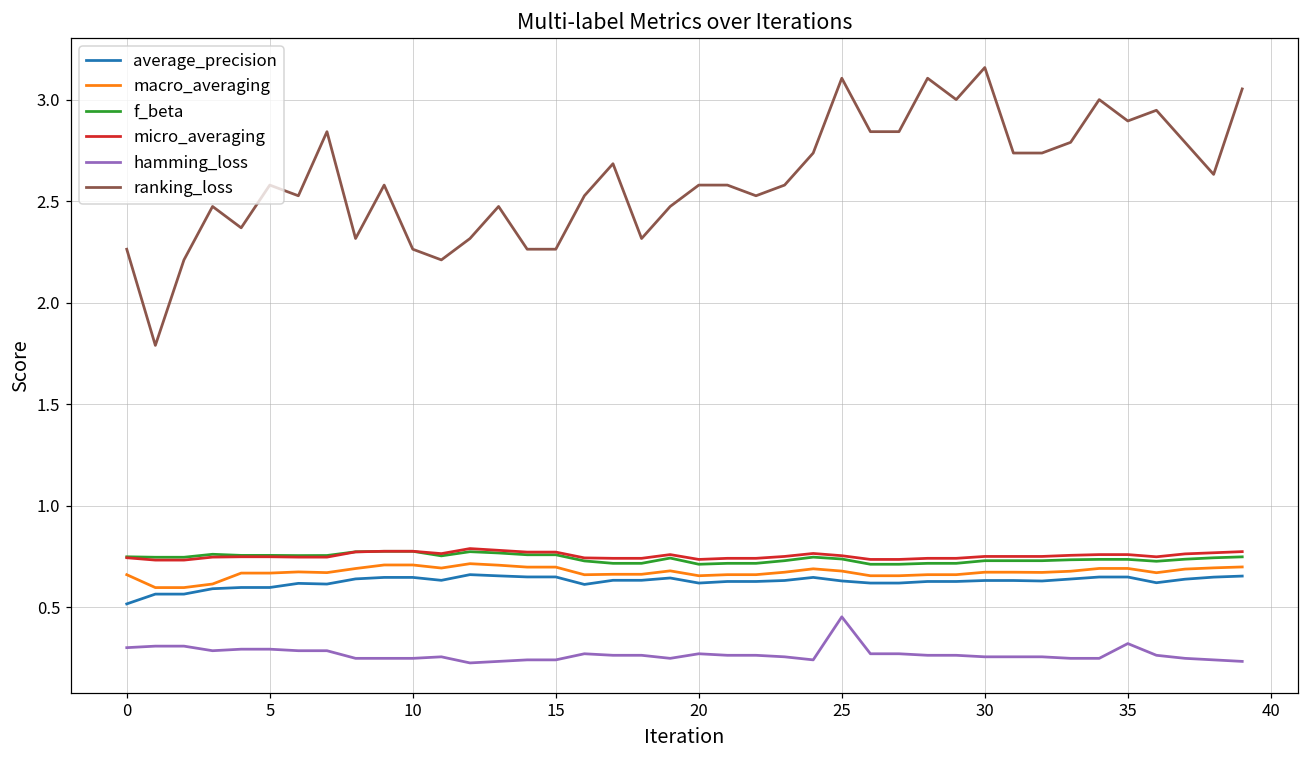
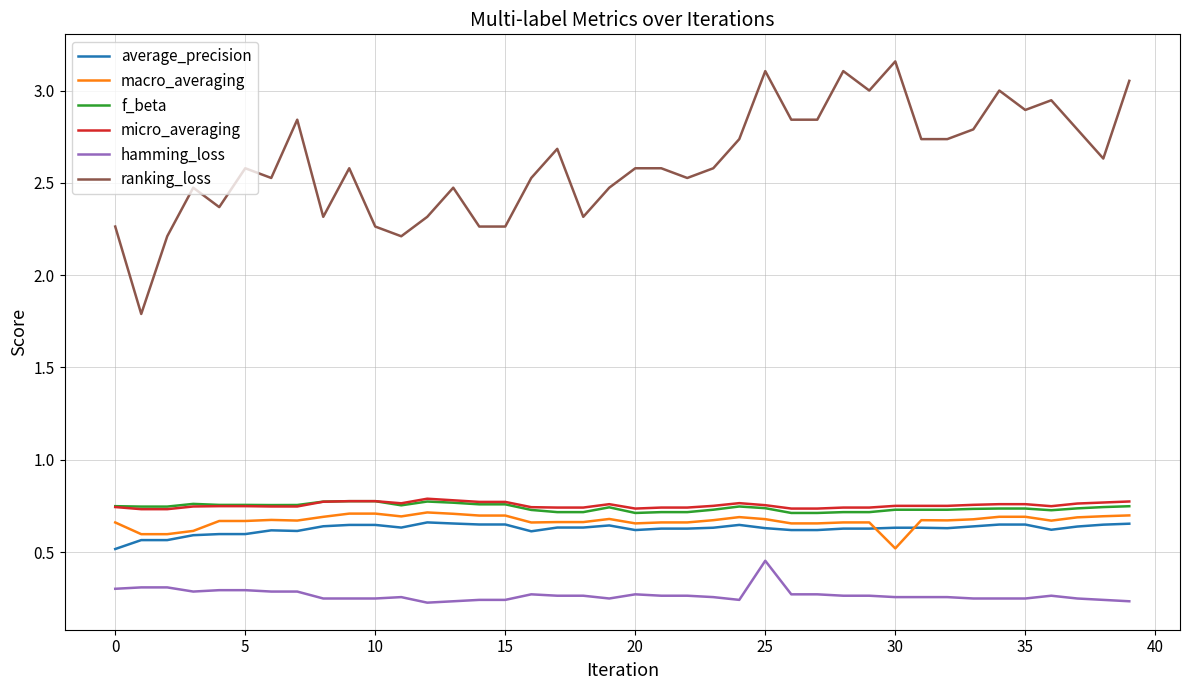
  {
    "average_precision": {
      "0": 0.52,
      "5": 0.60,
      "10": 0.65,
      "15": 0.65,
      "20": 0.62,
      "25": 0.63,
      "30": 0.63,
      "35": 0.65
    },
    "macro_averaging": {
      "0": 0.66,
      "5": 0.67,
      "10": 0.71,
      "15": 0.70,
      "20": 0.65,
      "25": 0.68,
-     "30": 0.67,
+     "30": 0.52,
      "35": 0.69
    },
    "f_beta": {
      "20": 0.71,
      "25": 0.74,
      "30": 0.73,
      "35": 0.74
    },
    "micro_averaging": {
      "20": 0.74,
      "25": 0.75,
      "30": 0.75,
      "35": 0.76
    },
    "hamming_loss": {
      "0": 0.30,
      "5": 0.29,
      "10": 0.25,
      "15": 0.24,
      "20": 0.27,
      "25": 0.45,
      "30": 0.26,
-     "35": 0.32
+     "35": 0.25
    },
    "ranking_loss": {
      "0": 2.26,
      "10": 2.26,
      "15": 2.26,
      "20": 2.58,
      "25": 3.11,
      "30": 3.16,
      "35": 2.89
    }
  }
